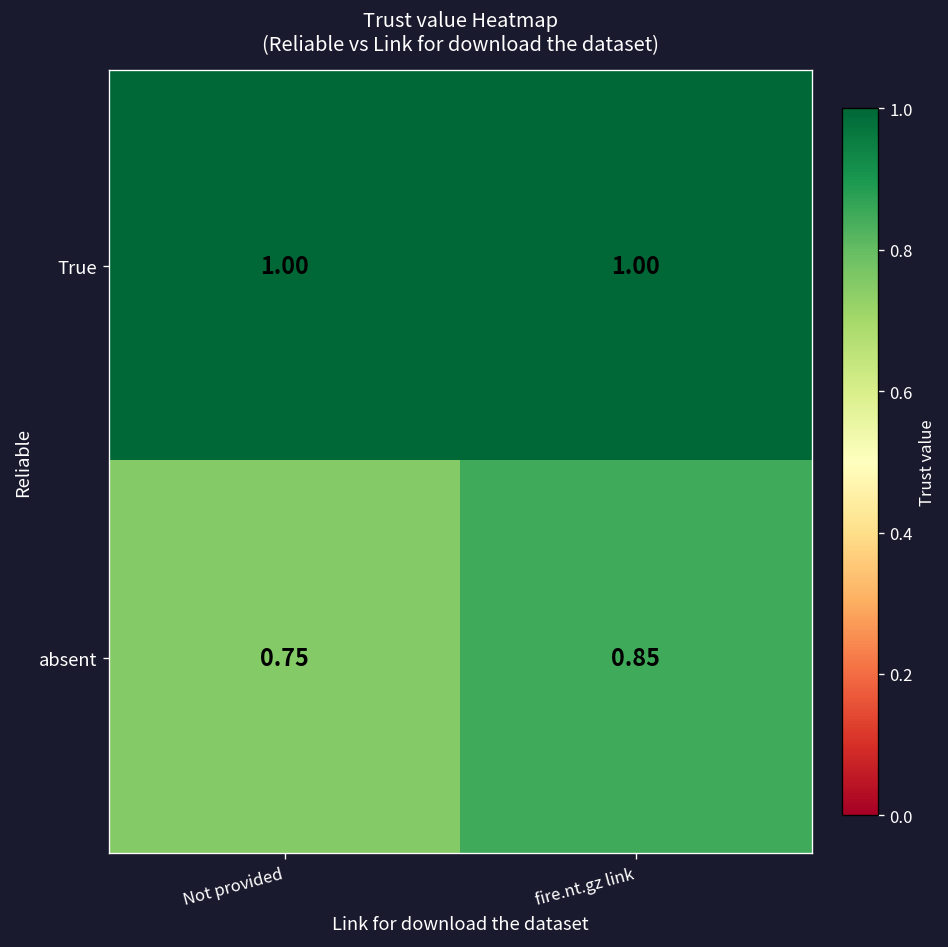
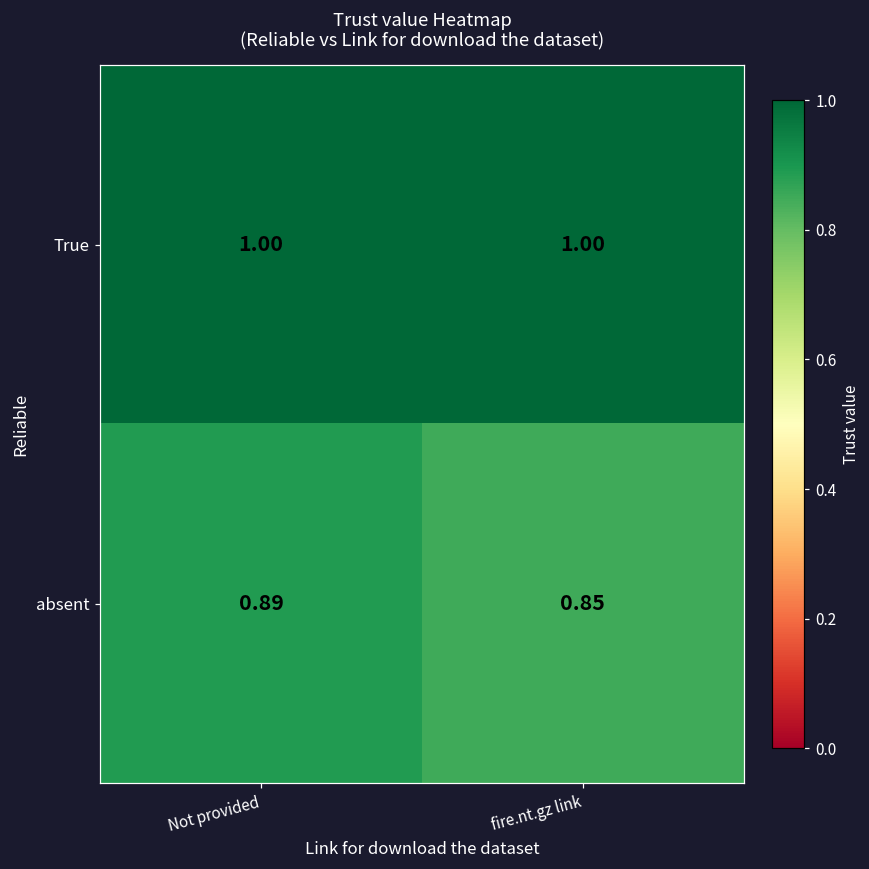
  {
    "True": {
      "Not provided": 1.00,
      "fire.nt.gz link": 1.00
    },
    "absent": {
-     "Not provided": 0.75,
+     "Not provided": 0.89,
      "fire.nt.gz link": 0.85
    }
  }
